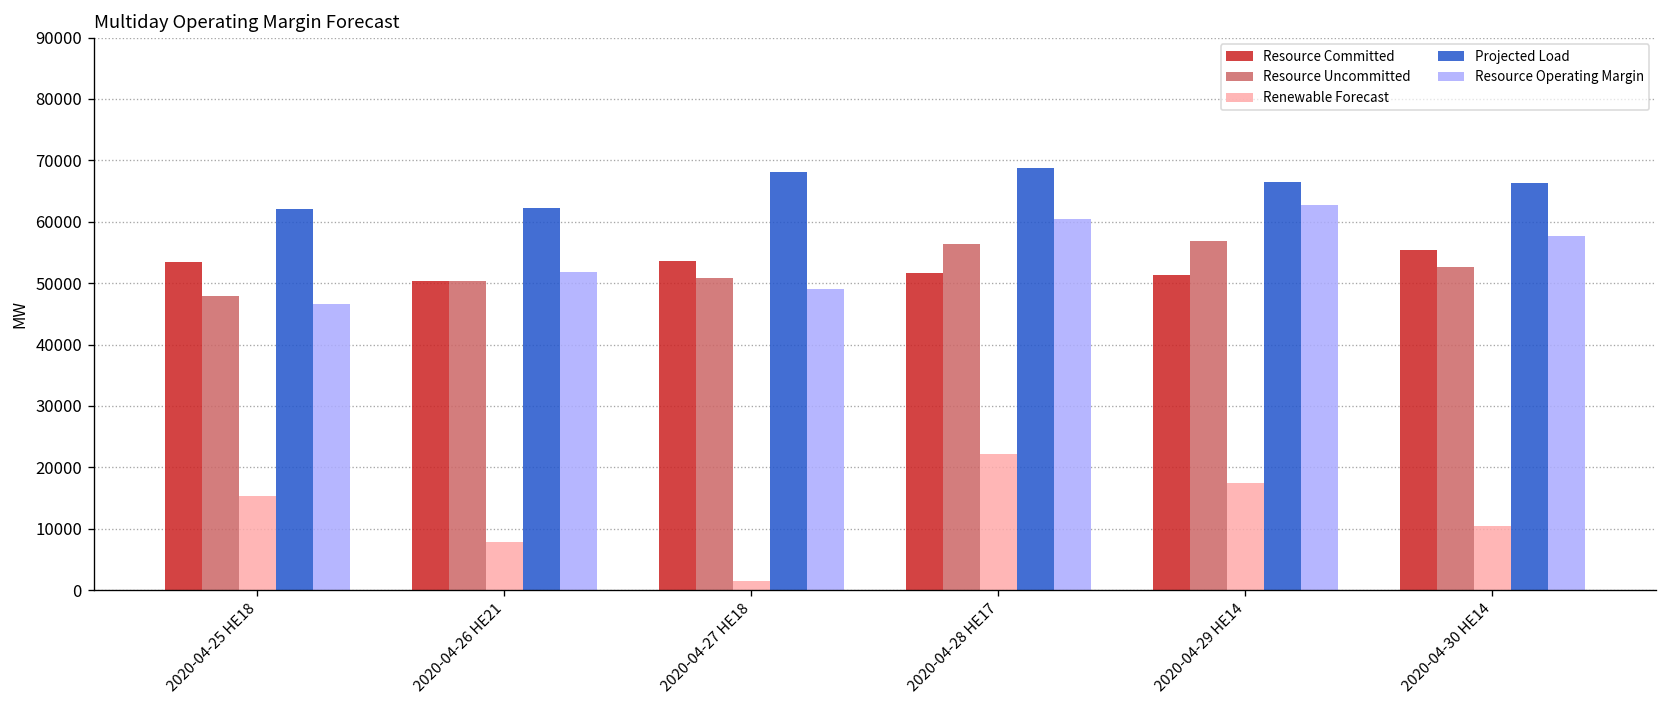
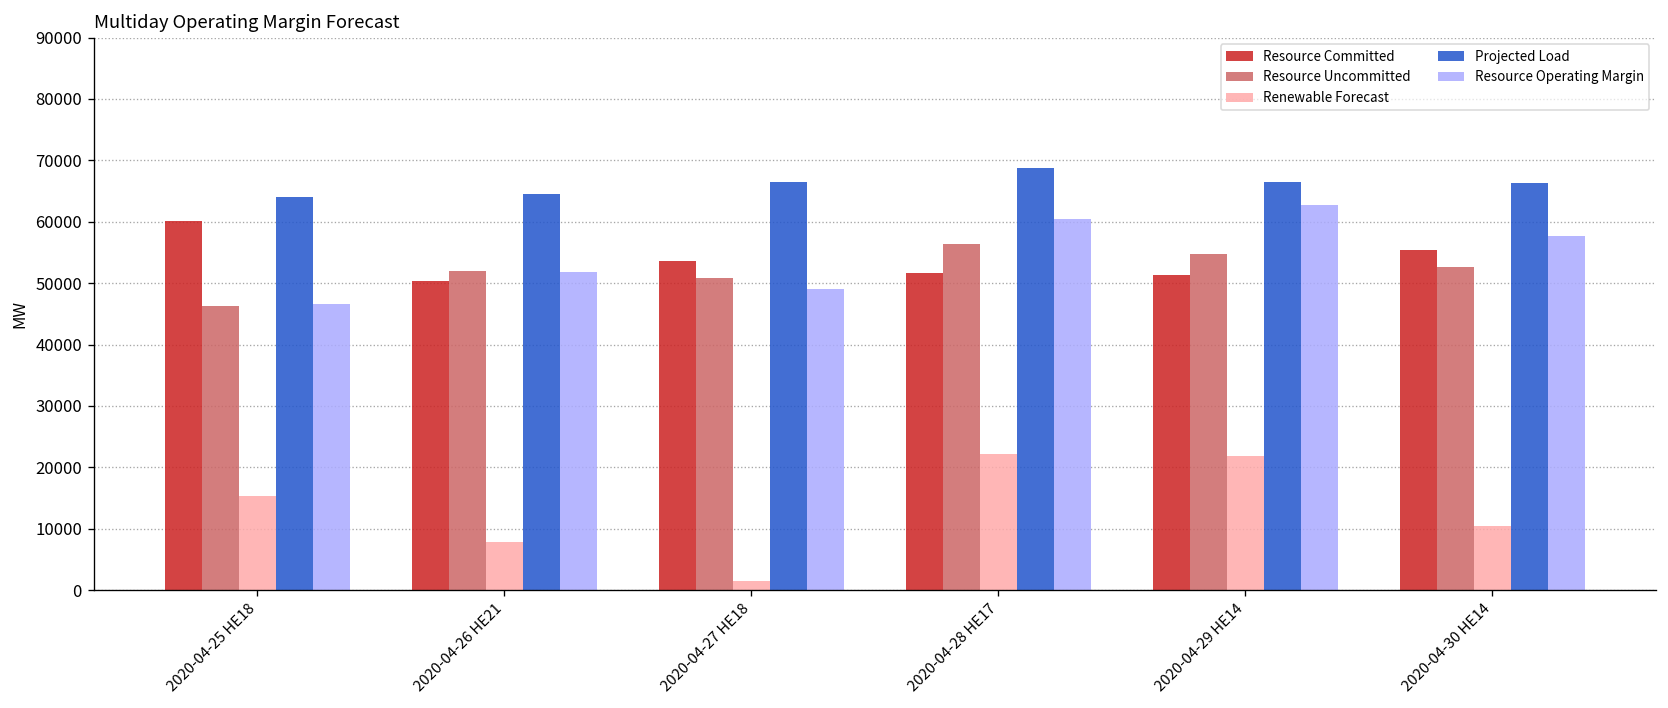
  {
    "Resource Committed": {
-     "2020-04-25 HE18": 53000,
+     "2020-04-25 HE18": 60000,
      "2020-04-26 HE21": 50000,
      "2020-04-27 HE18": 54000,
      "2020-04-28 HE17": 52000,
      "2020-04-29 HE14": 51000,
      "2020-04-30 HE14": 55000
    },
    "Resource Uncommitted": {
-     "2020-04-25 HE18": 48000,
-     "2020-04-26 HE21": 50000,
+     "2020-04-25 HE18": 46000,
+     "2020-04-26 HE21": 52000,
      "2020-04-27 HE18": 51000,
      "2020-04-28 HE17": 56000,
-     "2020-04-29 HE14": 57000,
+     "2020-04-29 HE14": 55000,
      "2020-04-30 HE14": 53000
    },
    "Renewable Forecast": {
      "2020-04-25 HE18": 15000,
      "2020-04-26 HE21": 8000,
      "2020-04-27 HE18": 2000,
      "2020-04-28 HE17": 22000,
-     "2020-04-29 HE14": 17000,
+     "2020-04-29 HE14": 22000,
      "2020-04-30 HE14": 11000
    },
    "Projected Load": {
-     "2020-04-25 HE18": 62000,
-     "2020-04-26 HE21": 62000,
-     "2020-04-27 HE18": 68000,
+     "2020-04-25 HE18": 64000,
+     "2020-04-26 HE21": 64000,
+     "2020-04-27 HE18": 66000,
      "2020-04-28 HE17": 69000,
      "2020-04-29 HE14": 66000,
      "2020-04-30 HE14": 66000
    },
    "Resource Operating Margin": {
      "2020-04-25 HE18": 47000,
      "2020-04-26 HE21": 52000,
      "2020-04-27 HE18": 49000,
      "2020-04-28 HE17": 60000,
      "2020-04-29 HE14": 63000,
      "2020-04-30 HE14": 58000
    }
  }
